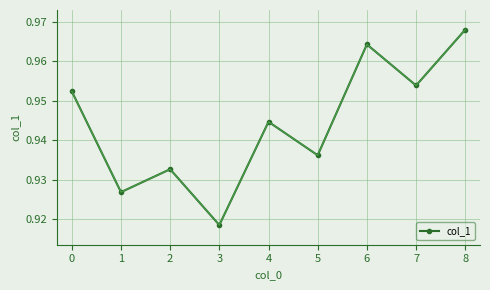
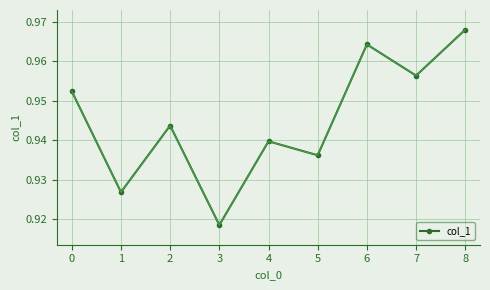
  {
    "0": 0.952,
    "1": 0.927,
-   "2": 0.933,
+   "2": 0.944,
    "3": 0.918,
-   "4": 0.945,
+   "4": 0.940,
    "5": 0.936,
    "6": 0.964,
-   "7": 0.954,
+   "7": 0.956,
    "8": 0.968
  }
